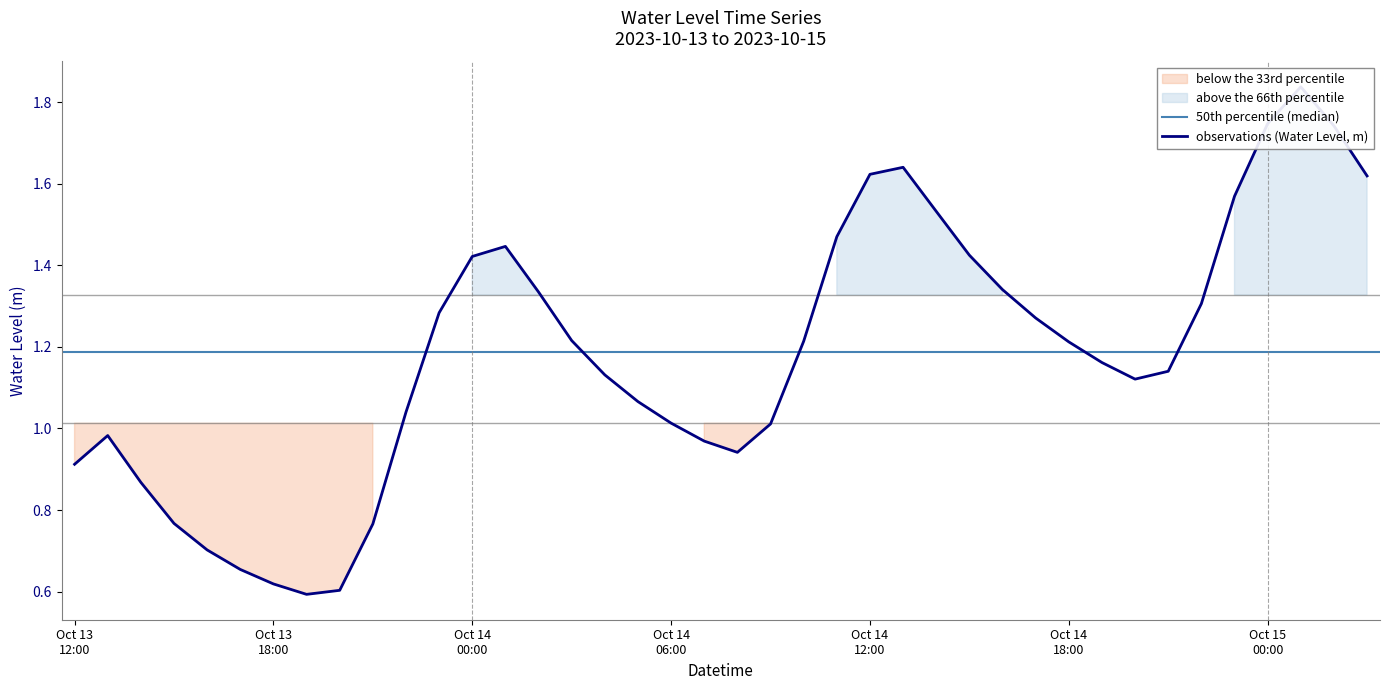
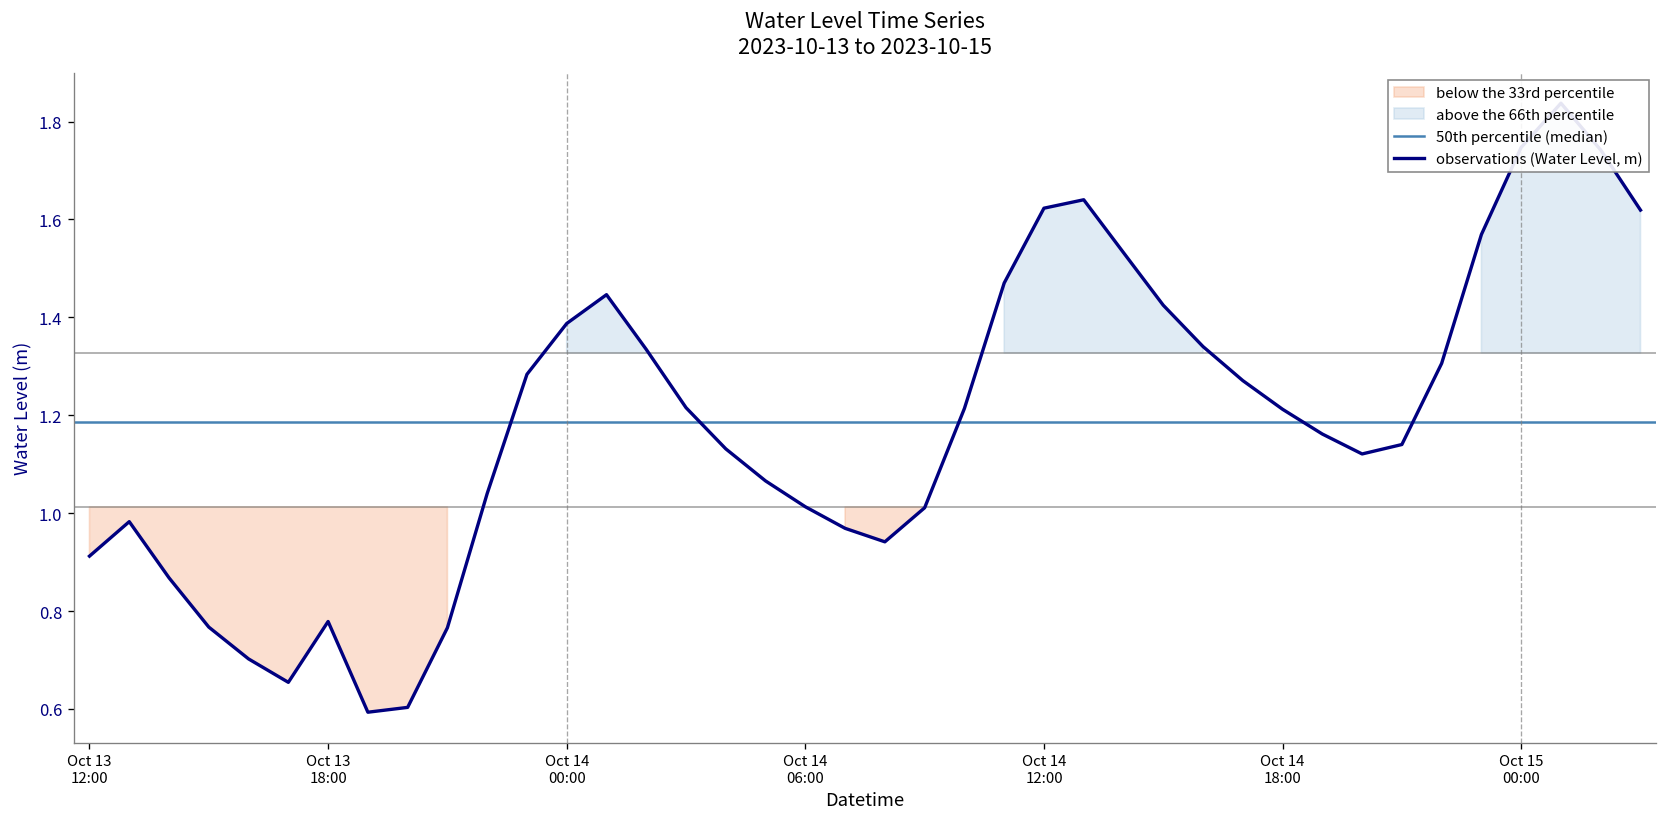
  {
    "Oct 13 12:00": 0.91,
-   "Oct 13 18:00": 0.62,
-   "Oct 14 00:00": 1.42,
+   "Oct 13 18:00": 0.78,
+   "Oct 14 00:00": 1.39,
    "Oct 14 06:00": 1.01,
    "Oct 14 12:00": 1.62,
    "Oct 14 18:00": 1.21
  }
